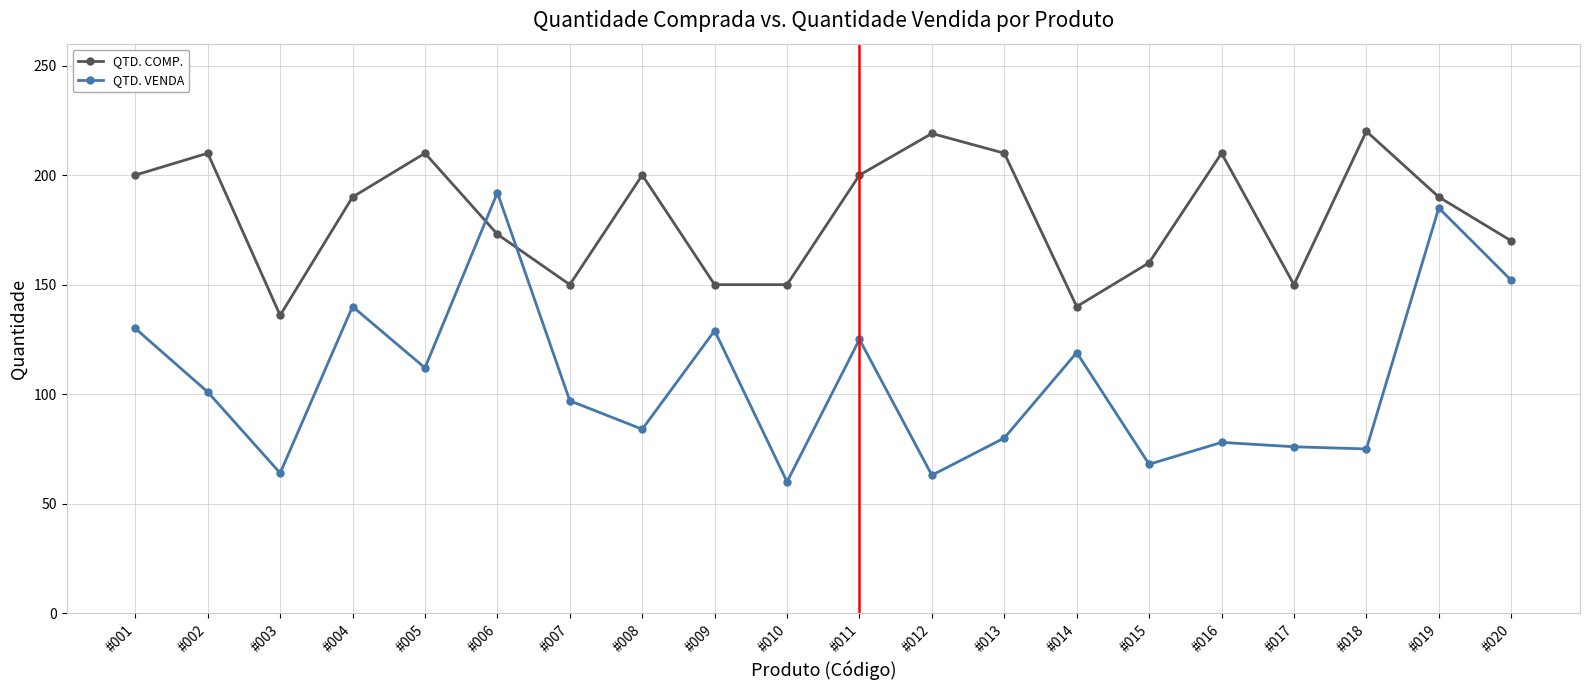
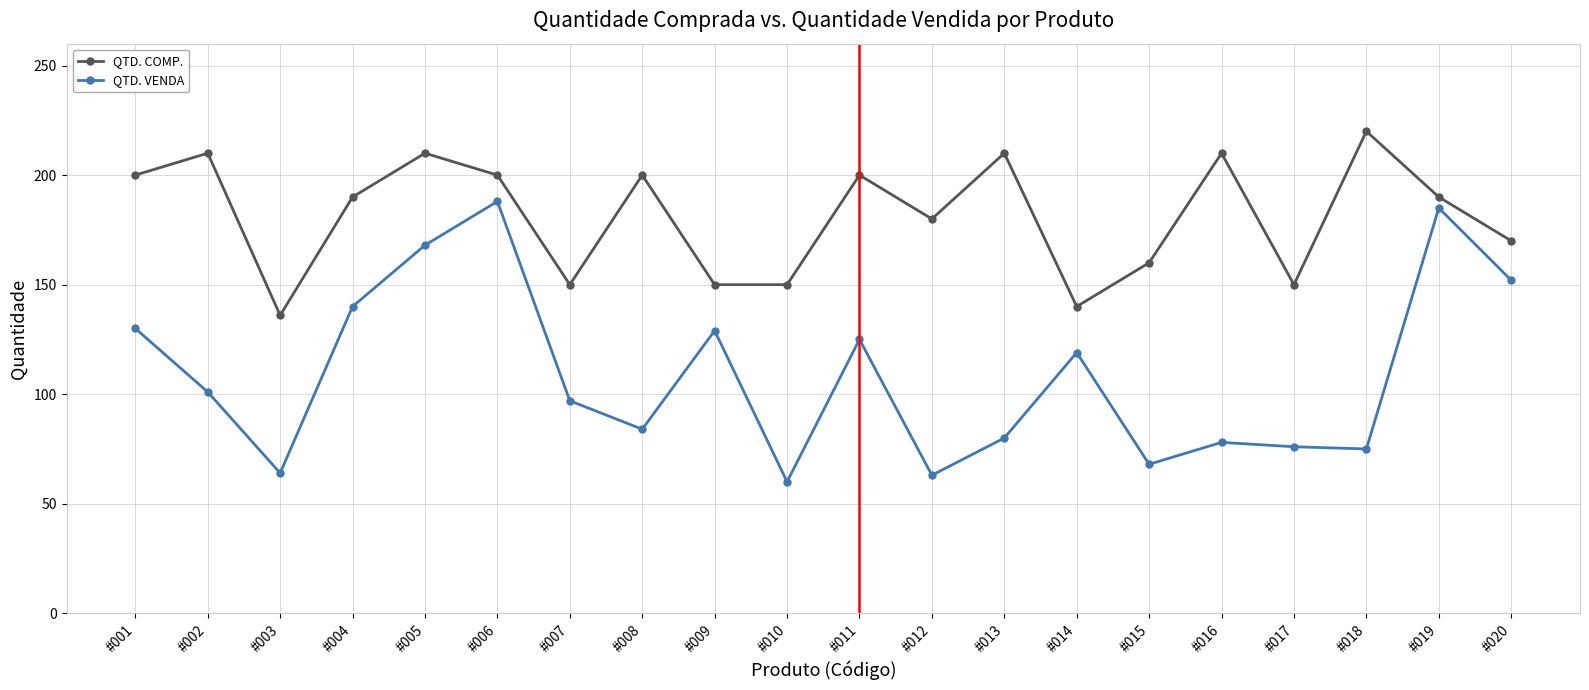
  {
    "QTD. COMP.": {
      "#001": 200,
      "#002": 210,
      "#003": 136,
      "#004": 190,
      "#005": 210,
-     "#006": 173,
+     "#006": 200,
      "#007": 150,
      "#008": 200,
      "#009": 150,
      "#010": 150,
      "#011": 200,
-     "#012": 219,
+     "#012": 180,
      "#013": 210,
      "#014": 140,
      "#015": 160,
      "#016": 210,
      "#017": 150,
      "#018": 220,
      "#019": 190,
      "#020": 170
    },
    "QTD. VENDA": {
      "#001": 130,
      "#002": 101,
      "#003": 64,
      "#004": 140,
-     "#005": 112,
-     "#006": 192,
+     "#005": 168,
+     "#006": 188,
      "#007": 97,
      "#008": 84,
      "#009": 129,
      "#010": 60,
      "#011": 125,
      "#012": 63,
      "#013": 80,
      "#014": 119,
      "#015": 68,
      "#016": 78,
      "#017": 76,
      "#018": 75,
      "#019": 185,
      "#020": 152
    }
  }
